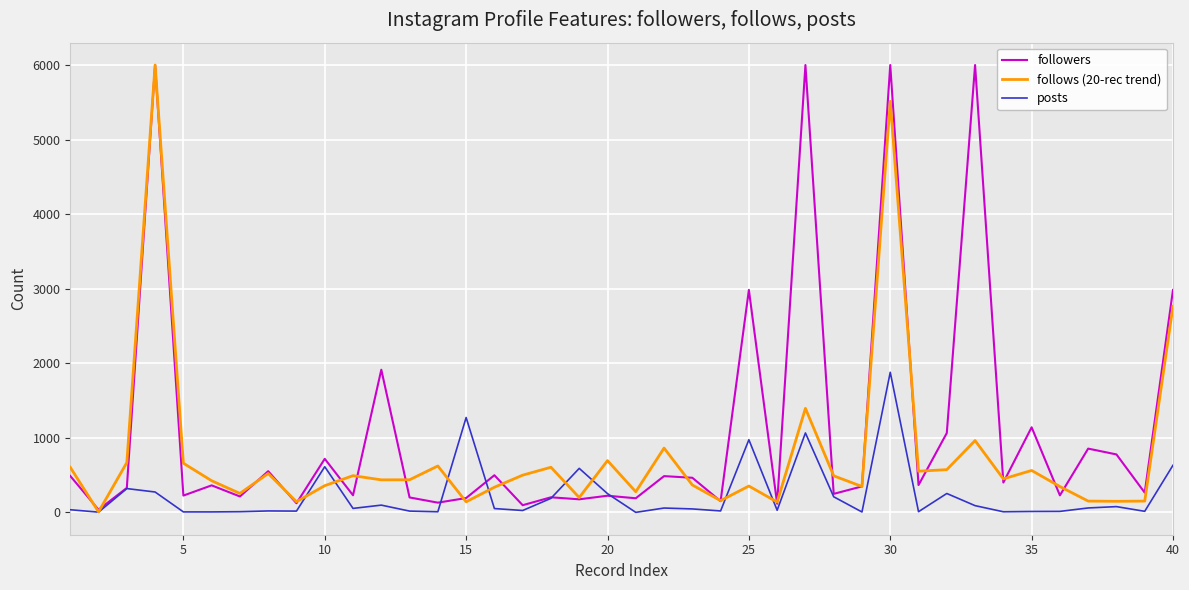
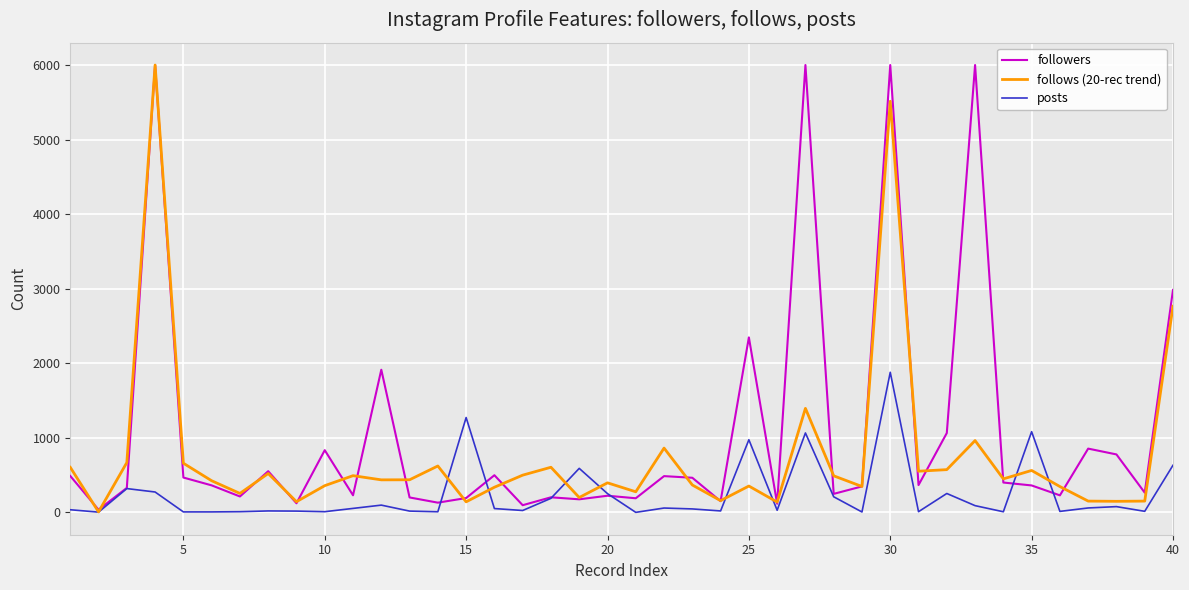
  {
    "followers": {
-     "5": 200,
-     "10": 700,
+     "5": 500,
+     "10": 800,
      "15": 200,
-     "25": 3000,
+     "25": 2300,
      "30": 6000,
-     "35": 1100,
+     "35": 400,
      "40": 3000
    },
    "follows (20-rec trend)": {
      "5": 700,
      "10": 400,
      "15": 100,
-     "20": 700,
+     "20": 400,
      "25": 400,
      "30": 5500,
      "35": 600,
      "40": 2800
    },
    "posts": {
      "5": 0,
-     "10": 600,
+     "10": 0,
      "15": 1300,
      "25": 1000,
      "30": 1900,
-     "35": 0,
+     "35": 1100,
      "40": 600
    }
  }
